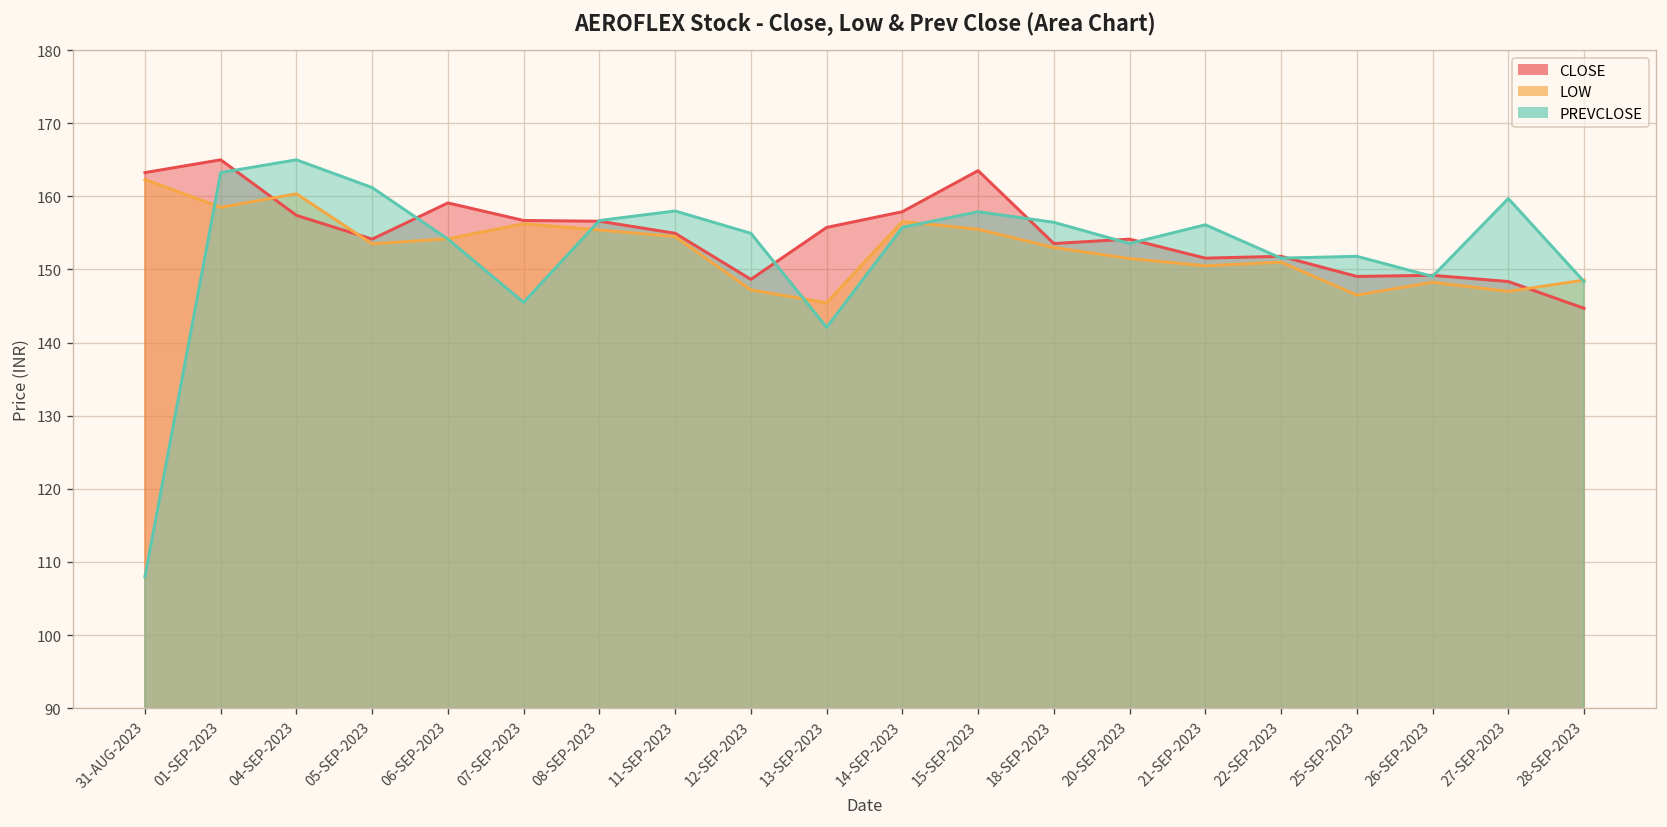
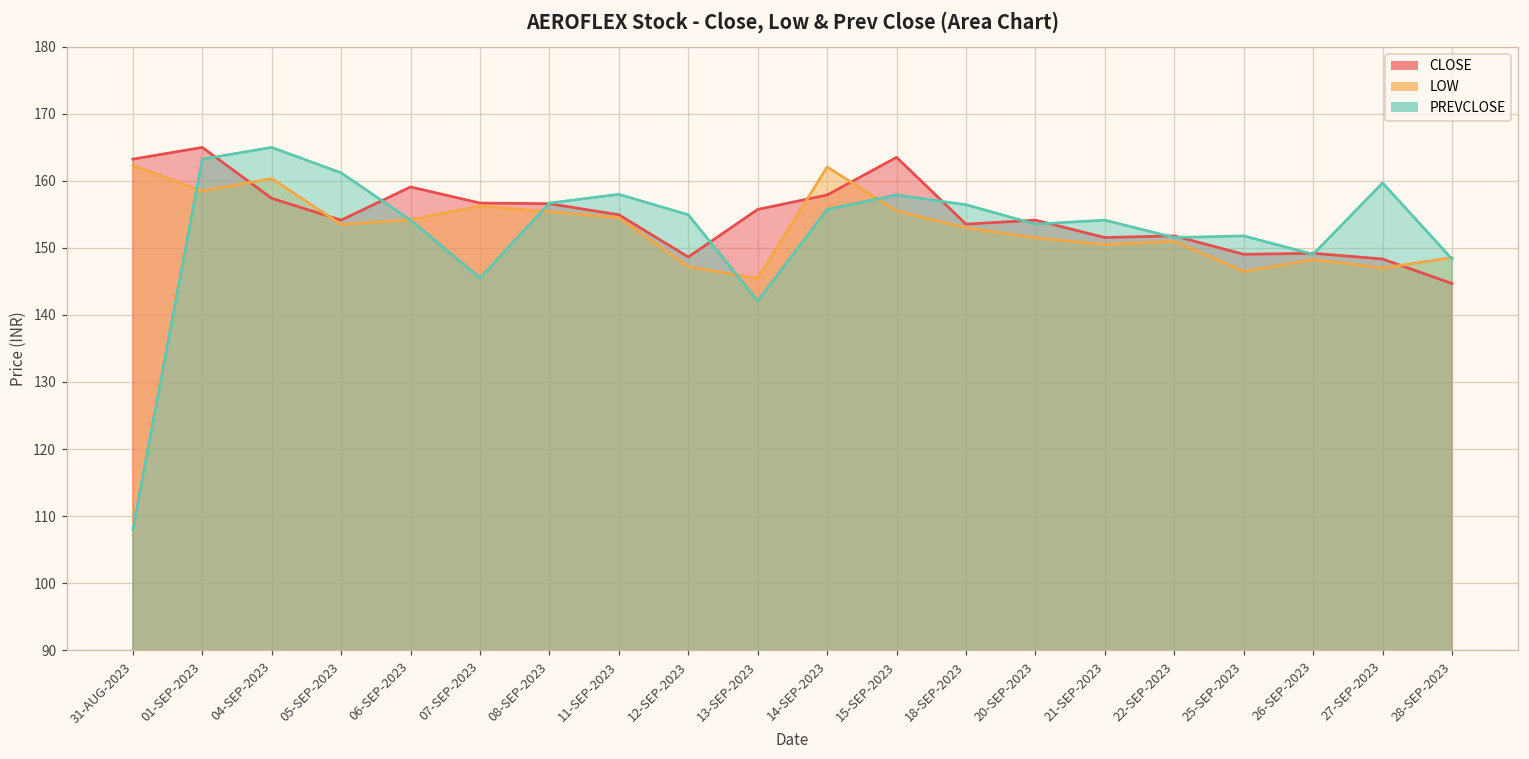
  {
    "CLOSE": {
      "31-AUG-2023": 163,
      "01-SEP-2023": 165,
      "04-SEP-2023": 157,
      "05-SEP-2023": 154,
      "06-SEP-2023": 159,
      "07-SEP-2023": 157,
      "11-SEP-2023": 155,
      "12-SEP-2023": 149,
      "13-SEP-2023": 156,
      "14-SEP-2023": 158,
      "15-SEP-2023": 164,
      "18-SEP-2023": 154,
      "20-SEP-2023": 154,
      "21-SEP-2023": 152,
      "25-SEP-2023": 149,
      "27-SEP-2023": 148,
      "28-SEP-2023": 145
    },
    "LOW": {
      "31-AUG-2023": 162,
      "01-SEP-2023": 159,
      "04-SEP-2023": 160,
      "05-SEP-2023": 154,
      "07-SEP-2023": 156,
      "08-SEP-2023": 155,
      "11-SEP-2023": 155,
      "12-SEP-2023": 147,
      "13-SEP-2023": 145,
-     "14-SEP-2023": 157,
+     "14-SEP-2023": 162,
      "15-SEP-2023": 156,
      "18-SEP-2023": 153,
      "20-SEP-2023": 152,
      "21-SEP-2023": 151,
      "22-SEP-2023": 151,
      "25-SEP-2023": 147,
      "26-SEP-2023": 148,
      "27-SEP-2023": 147
    },
    "PREVCLOSE": {
      "31-AUG-2023": 108,
      "01-SEP-2023": 163,
      "04-SEP-2023": 165,
      "05-SEP-2023": 161,
      "07-SEP-2023": 146,
      "11-SEP-2023": 158,
      "12-SEP-2023": 155,
      "13-SEP-2023": 142,
      "14-SEP-2023": 156,
      "15-SEP-2023": 158,
      "18-SEP-2023": 156,
      "20-SEP-2023": 154,
-     "21-SEP-2023": 156,
+     "21-SEP-2023": 154,
      "25-SEP-2023": 152,
      "27-SEP-2023": 160
    }
  }
